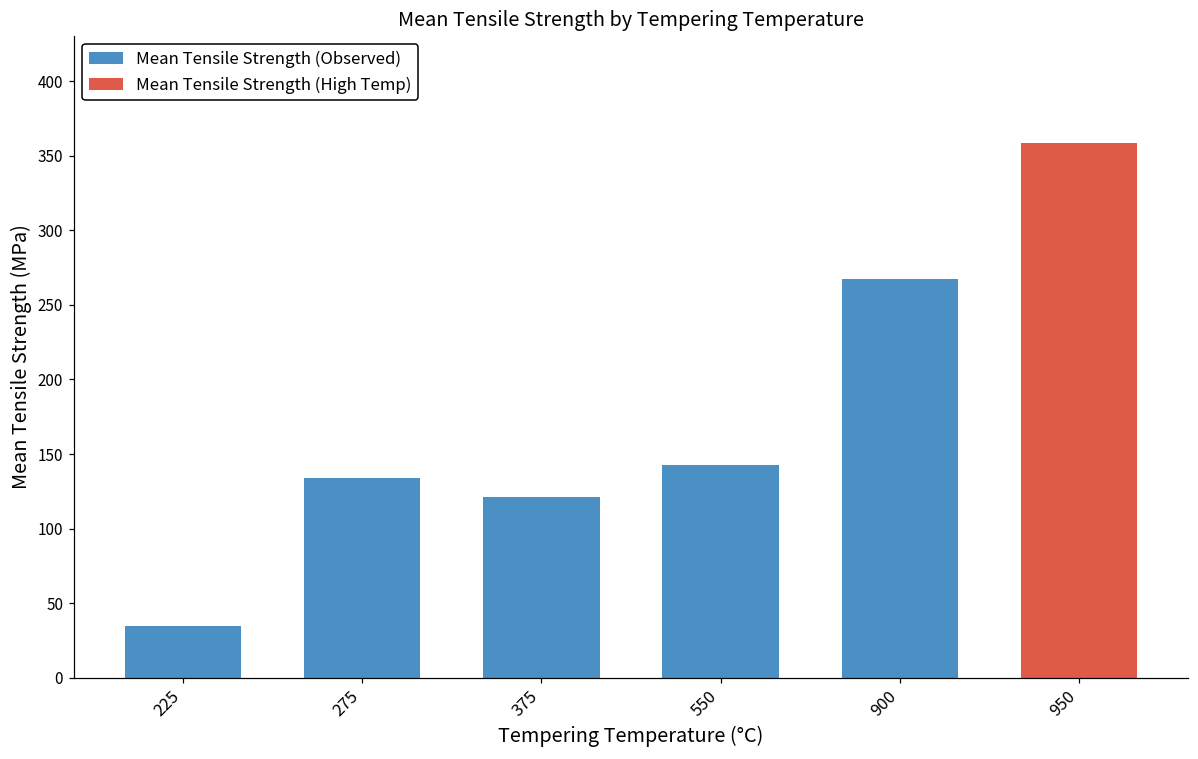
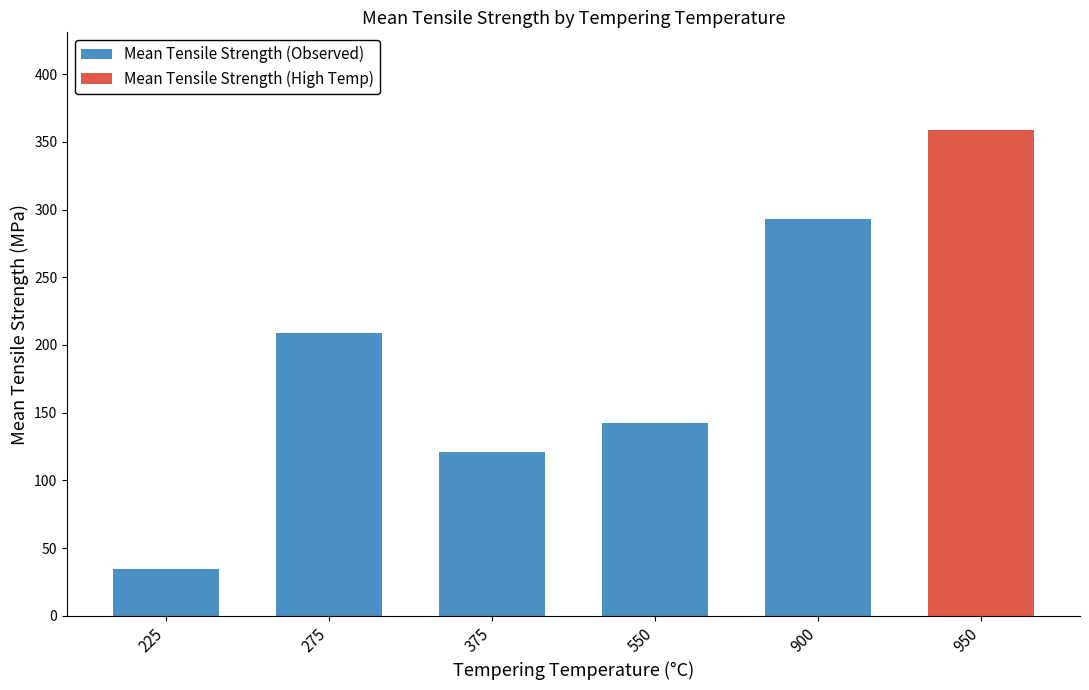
  {
    "Mean Tensile Strength (Observed)": {
      "225": 34,
-     "275": 134,
+     "275": 209,
      "375": 121,
      "550": 143,
-     "900": 267
+     "900": 293
    },
    "Mean Tensile Strength (High Temp)": {
      "950": 359
    }
  }
